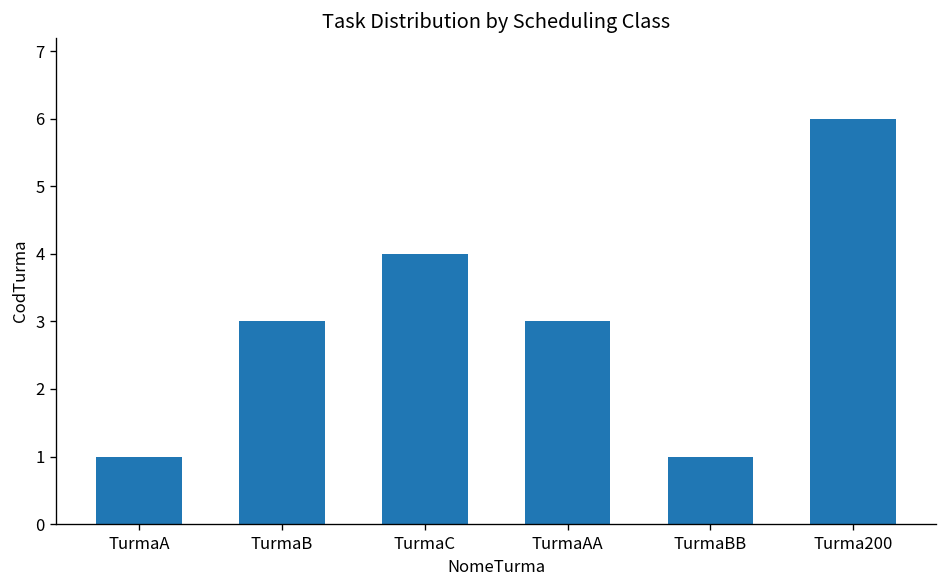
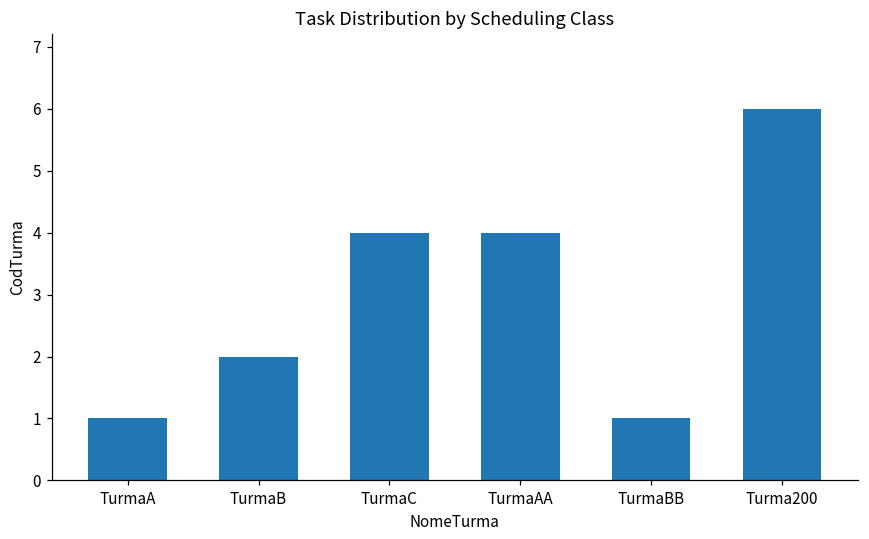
  {
    "TurmaA": 1,
-   "TurmaB": 3,
+   "TurmaB": 2,
    "TurmaC": 4,
-   "TurmaAA": 3,
+   "TurmaAA": 4,
    "TurmaBB": 1,
    "Turma200": 6
  }
